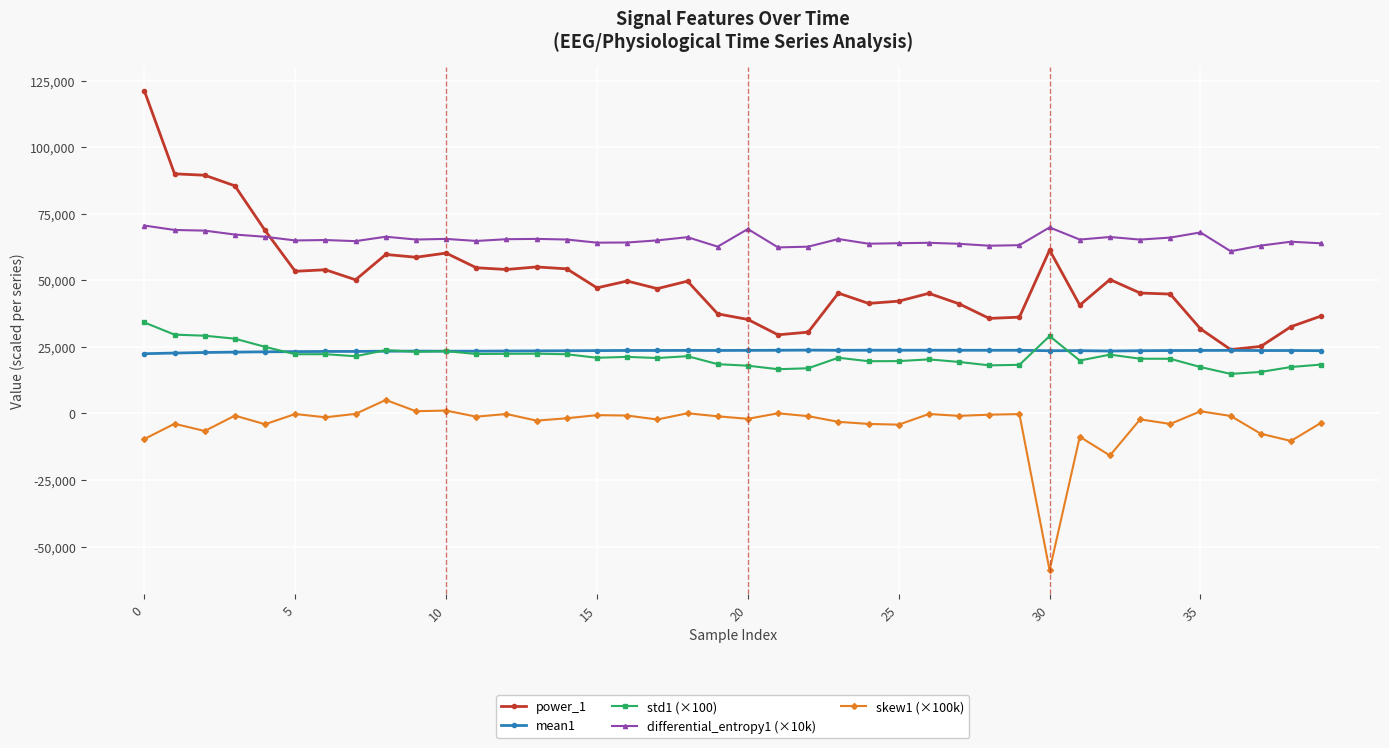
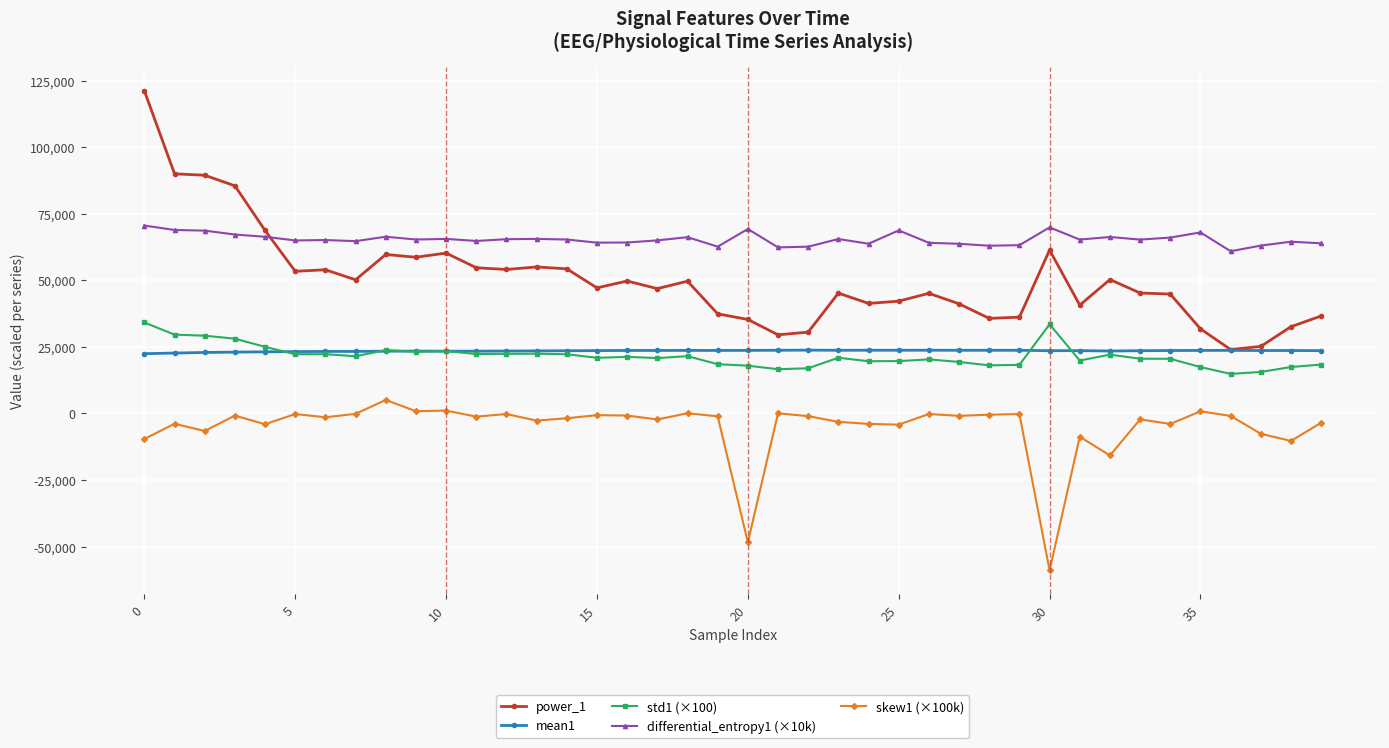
  {
    "power_1": {
      "0": "121,000",
      "5": "53,000",
      "10": "60,000",
      "15": "47,000",
      "20": "35,000",
      "25": "42,000",
      "30": "61,000",
      "35": "32,000"
    },
    "mean1": {
      "0": "22,000",
      "5": "23,000",
      "15": "24,000",
      "20": "24,000",
      "25": "24,000",
      "30": "24,000",
      "35": "24,000"
    },
    "std1 (×100)": {
      "0": "34,000",
      "5": "22,000",
      "15": "21,000",
      "20": "18,000",
      "25": "20,000",
-     "30": "29,000",
+     "30": "34,000",
      "35": "17,000"
    },
    "differential_entropy1 (×10k)": {
      "0": "71,000",
      "5": "65,000",
      "10": "66,000",
      "15": "64,000",
      "20": "69,000",
-     "25": "64,000",
+     "25": "69,000",
      "30": "70,000",
      "35": "68,000"
    },
    "skew1 (×100k)": {
      "0": "-10,000",
      "5": "0",
      "10": "1,000",
      "15": "-1,000",
-     "20": "-2,000",
+     "20": "-48,000",
      "25": "-4,000",
      "30": "-59,000",
      "35": "1,000"
    }
  }
